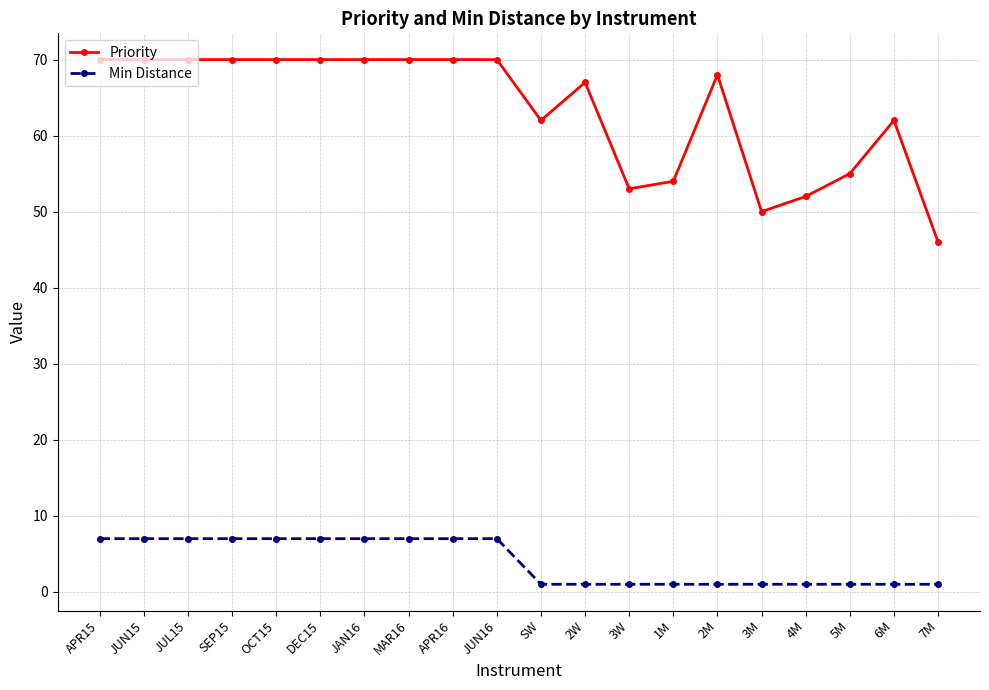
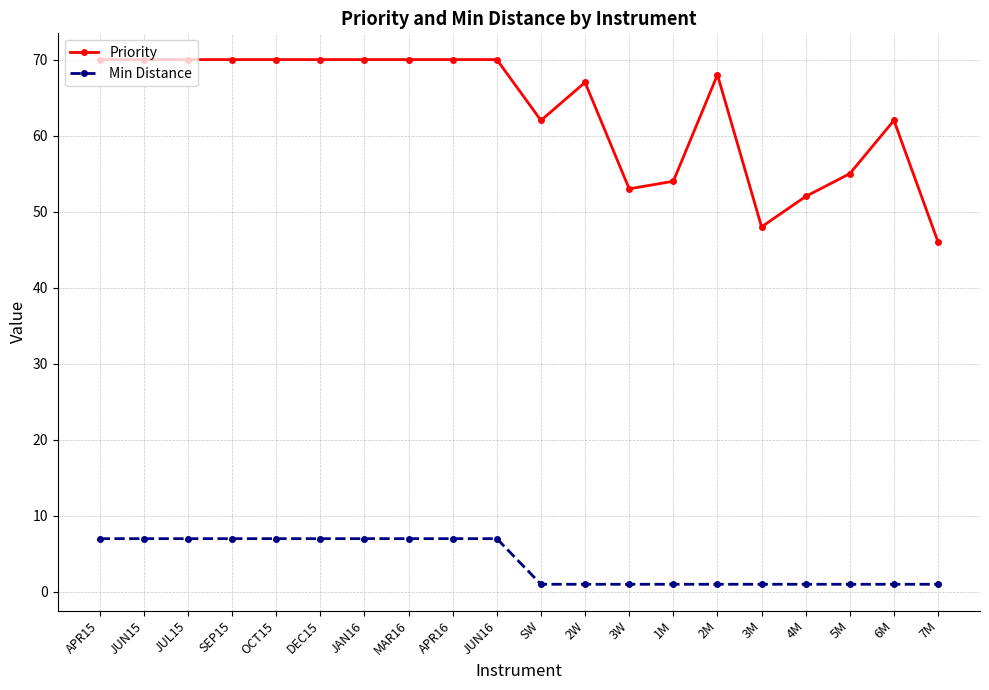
  {
    "Priority": {
      "SEP15": 70,
      "OCT15": 70,
      "DEC15": 70,
      "JAN16": 70,
      "MAR16": 70,
      "APR16": 70,
      "JUN16": 70,
      "SW": 62,
      "2W": 67,
      "3W": 53,
      "1M": 54,
      "2M": 68,
-     "3M": 50,
+     "3M": 48,
      "4M": 52,
      "5M": 55,
      "6M": 62,
      "7M": 46
    },
    "Min Distance": {
      "APR15": 7,
      "JUN15": 7,
      "JUL15": 7,
      "SEP15": 7,
      "OCT15": 7,
      "DEC15": 7,
      "JAN16": 7,
      "MAR16": 7,
      "APR16": 7,
      "JUN16": 7,
      "SW": 1,
      "2W": 1,
      "3W": 1,
      "1M": 1,
      "2M": 1,
      "3M": 1,
      "4M": 1,
      "5M": 1,
      "6M": 1,
      "7M": 1
    }
  }
